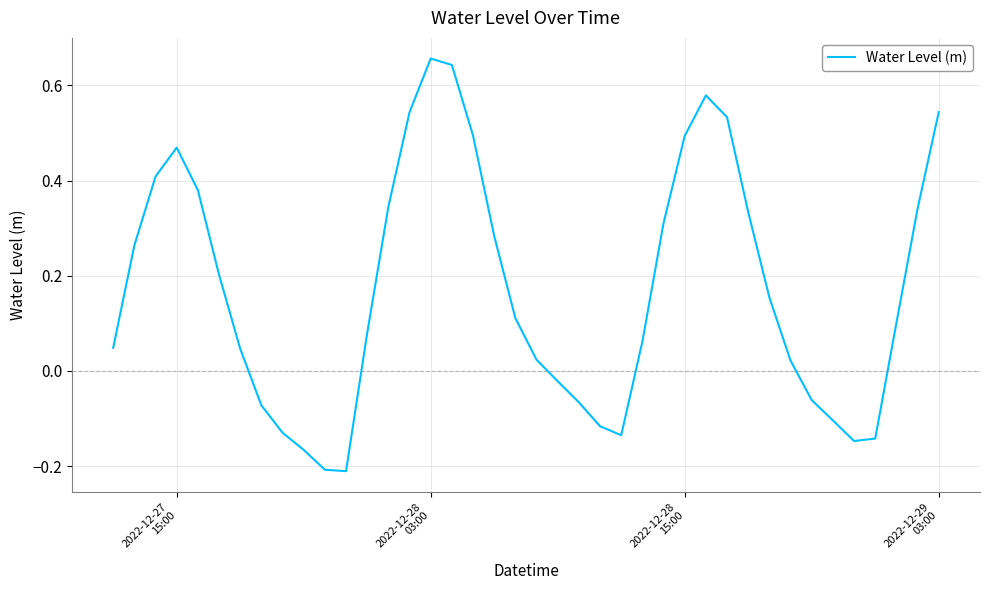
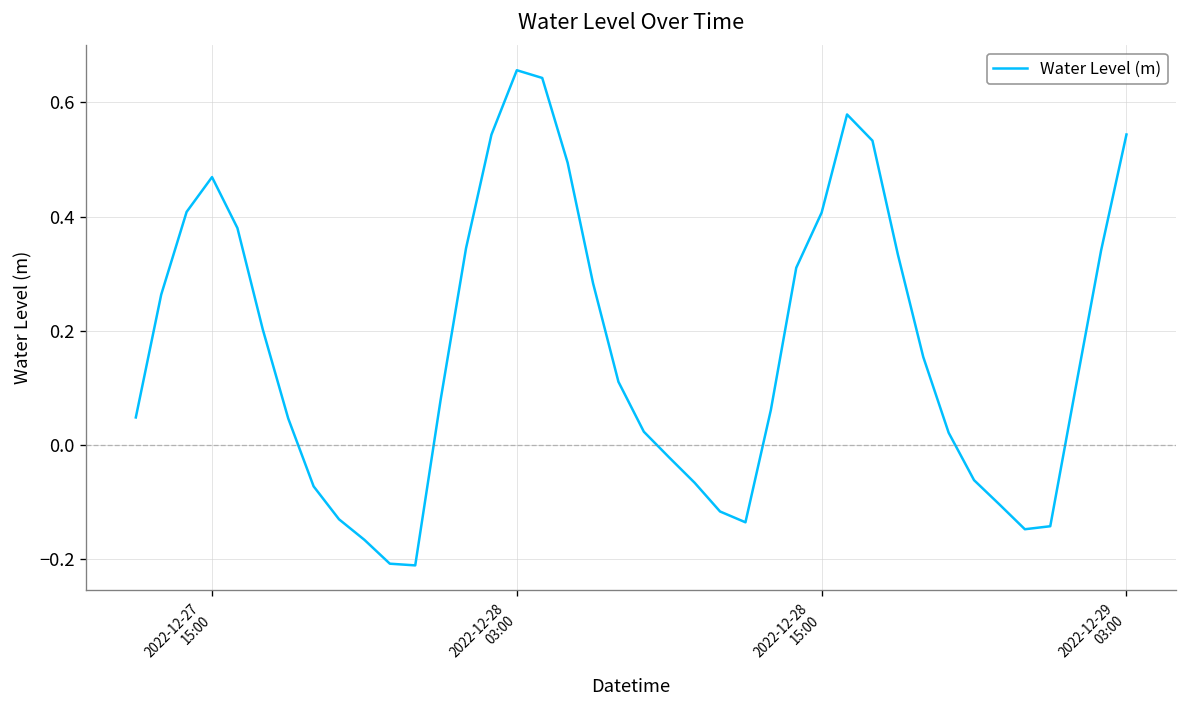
  {
    "2022-12-27 15:00": 0.47,
    "2022-12-28 03:00": 0.66,
-   "2022-12-28 15:00": 0.49,
+   "2022-12-28 15:00": 0.41,
    "2022-12-29 03:00": 0.54
  }
